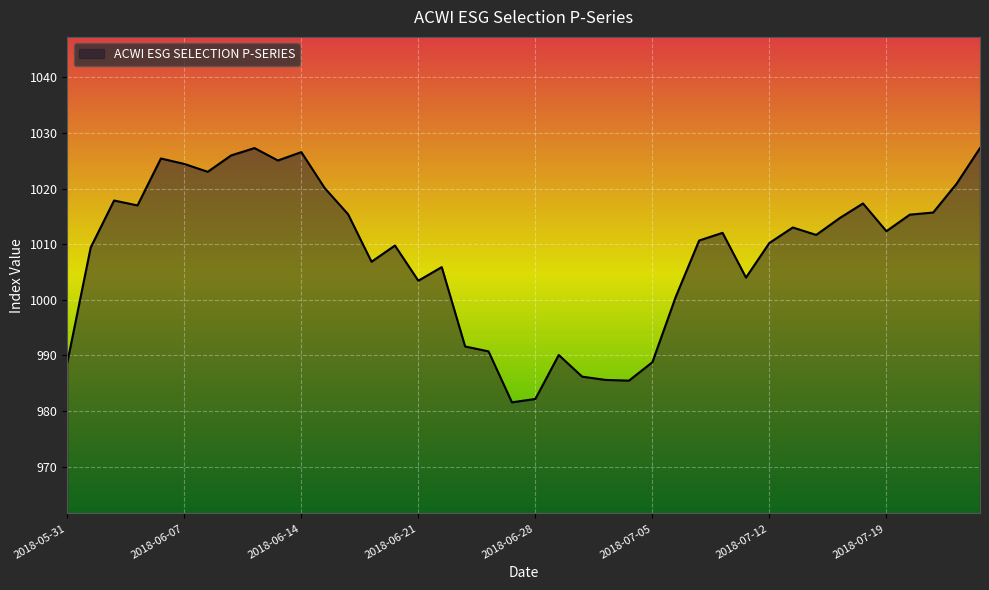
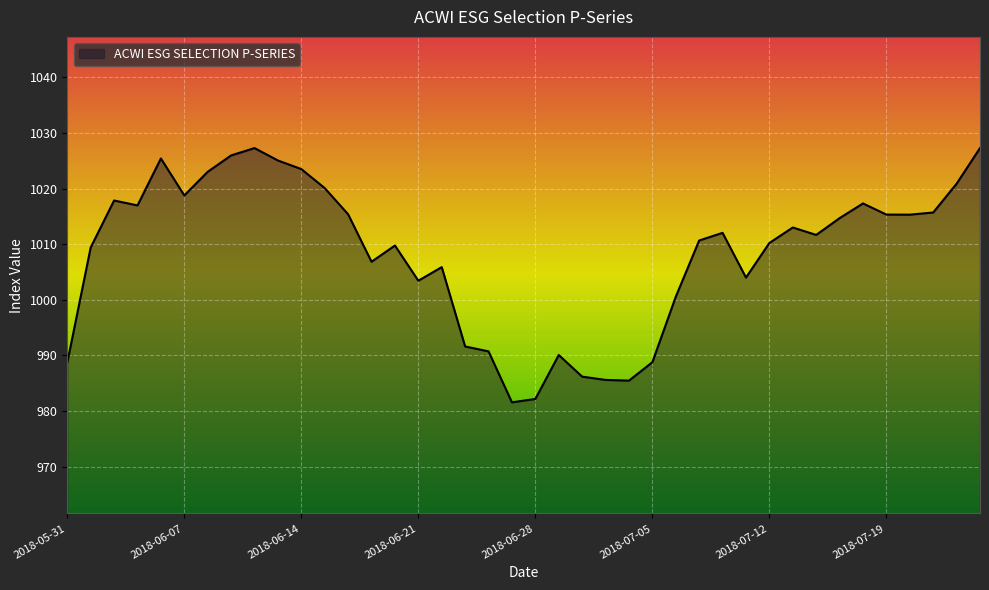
  {
    "2018-05-31": 989,
-   "2018-06-07": 1024,
-   "2018-06-14": 1027,
+   "2018-06-07": 1019,
+   "2018-06-14": 1024,
    "2018-06-21": 1003,
    "2018-06-28": 982,
    "2018-07-05": 989,
    "2018-07-12": 1010,
-   "2018-07-19": 1012
+   "2018-07-19": 1015
  }
